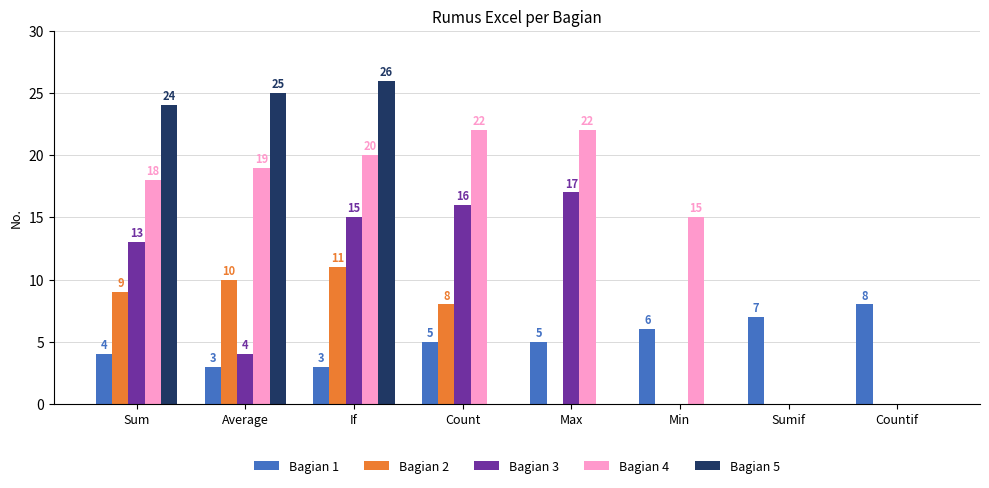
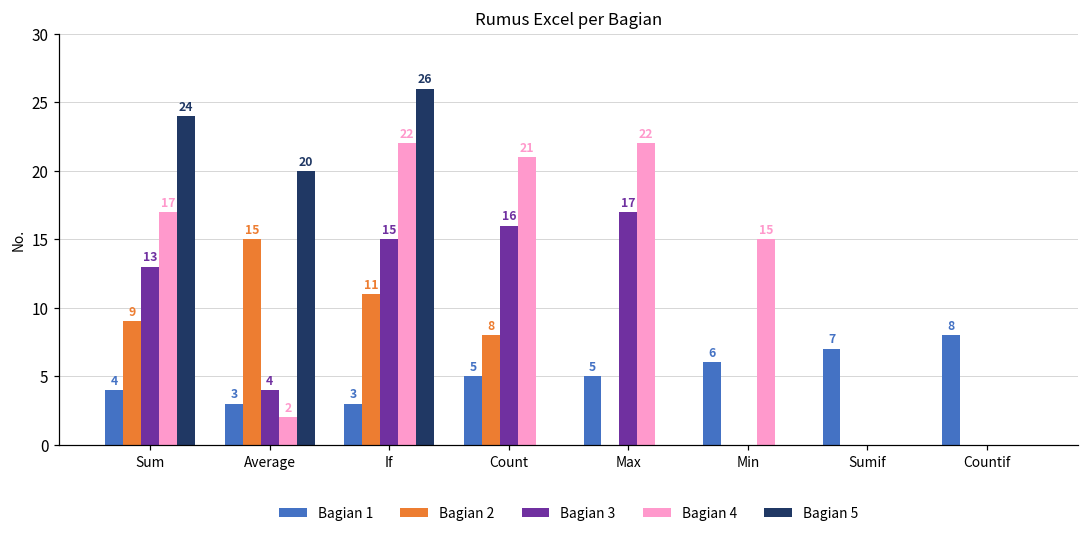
  {
    "Bagian 1": {
      "Sum": 4,
      "Average": 3,
      "If": 3,
      "Count": 5,
      "Max": 5,
      "Min": 6,
      "Sumif": 7,
      "Countif": 8
    },
    "Bagian 2": {
      "Sum": 9,
-     "Average": 10,
+     "Average": 15,
      "If": 11,
      "Count": 8
    },
    "Bagian 3": {
      "Sum": 13,
      "Average": 4,
      "If": 15,
      "Count": 16,
      "Max": 17
    },
    "Bagian 4": {
-     "Sum": 18,
-     "Average": 19,
-     "If": 20,
-     "Count": 22,
+     "Sum": 17,
+     "Average": 2,
+     "If": 22,
+     "Count": 21,
      "Max": 22,
      "Min": 15
    },
    "Bagian 5": {
      "Sum": 24,
-     "Average": 25,
+     "Average": 20,
      "If": 26
    }
  }
